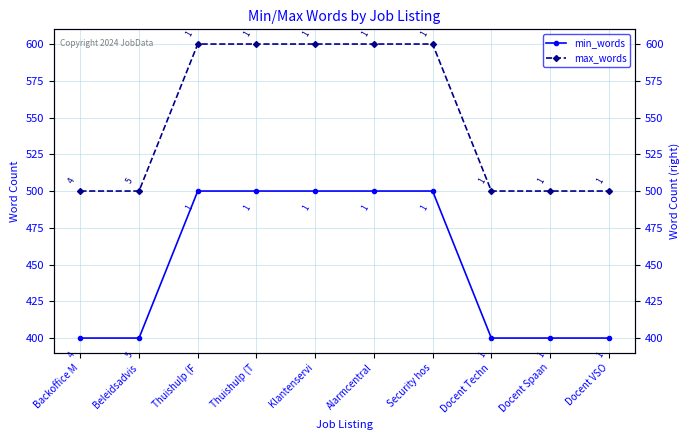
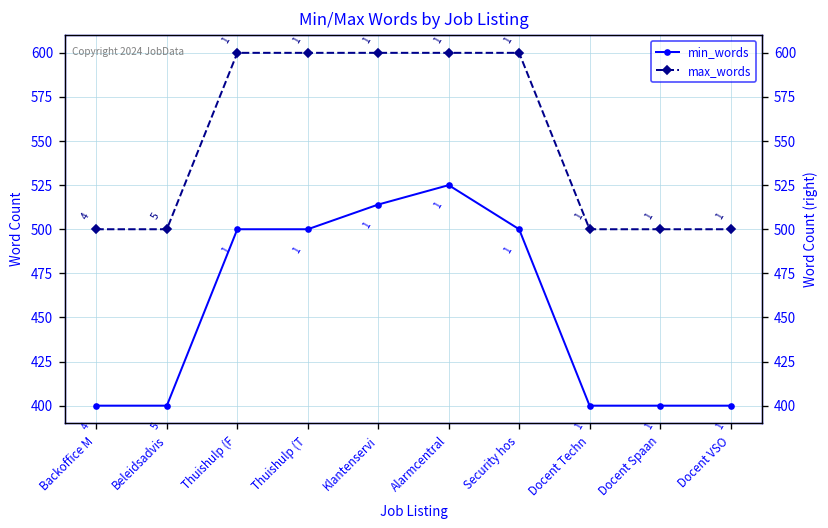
  {
    "min_words": {
-     "Klantenservi": 500,
-     "Alarmcentral": 500
+     "Klantenservi": 514,
+     "Alarmcentral": 525
    }
  }
